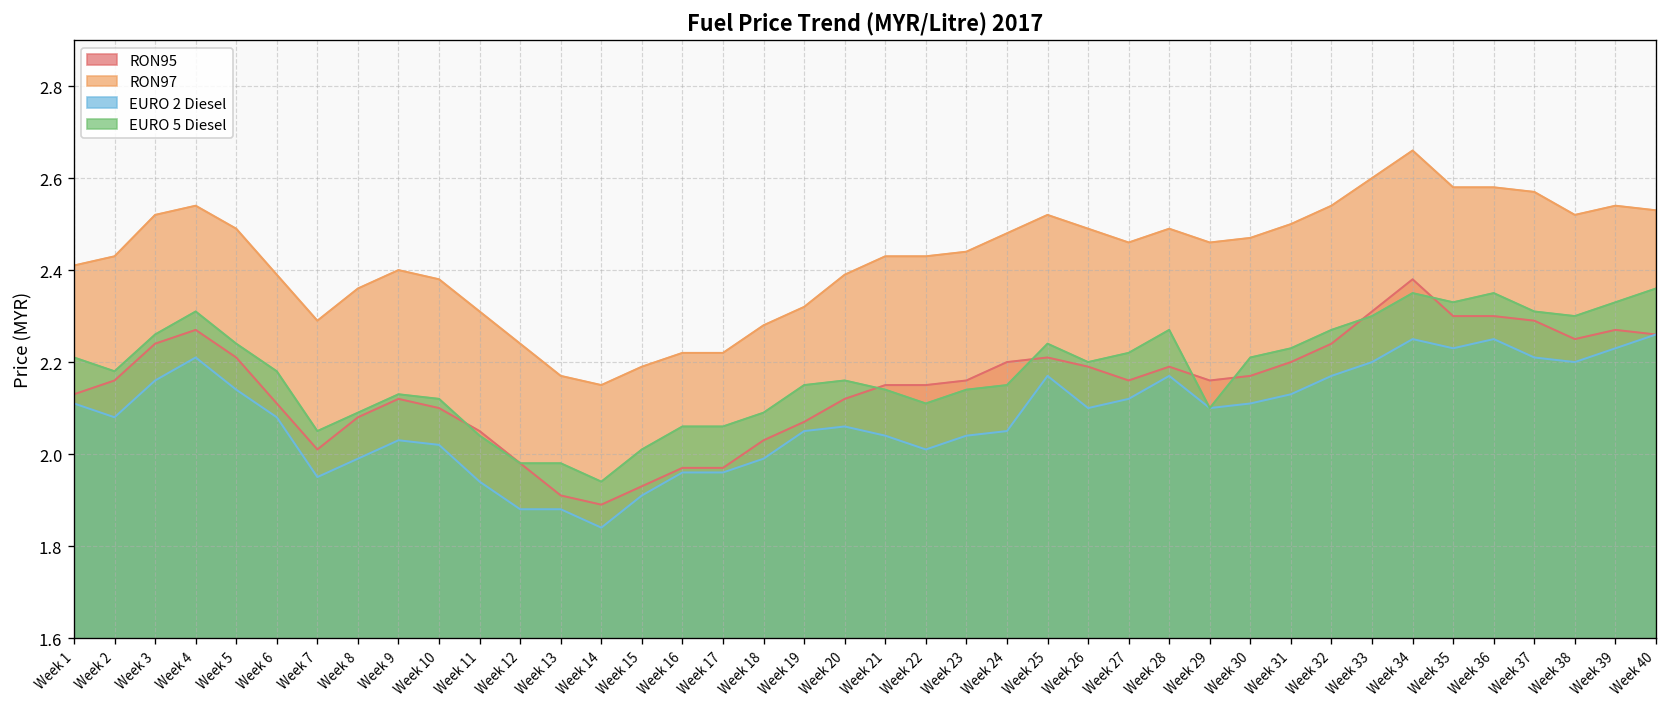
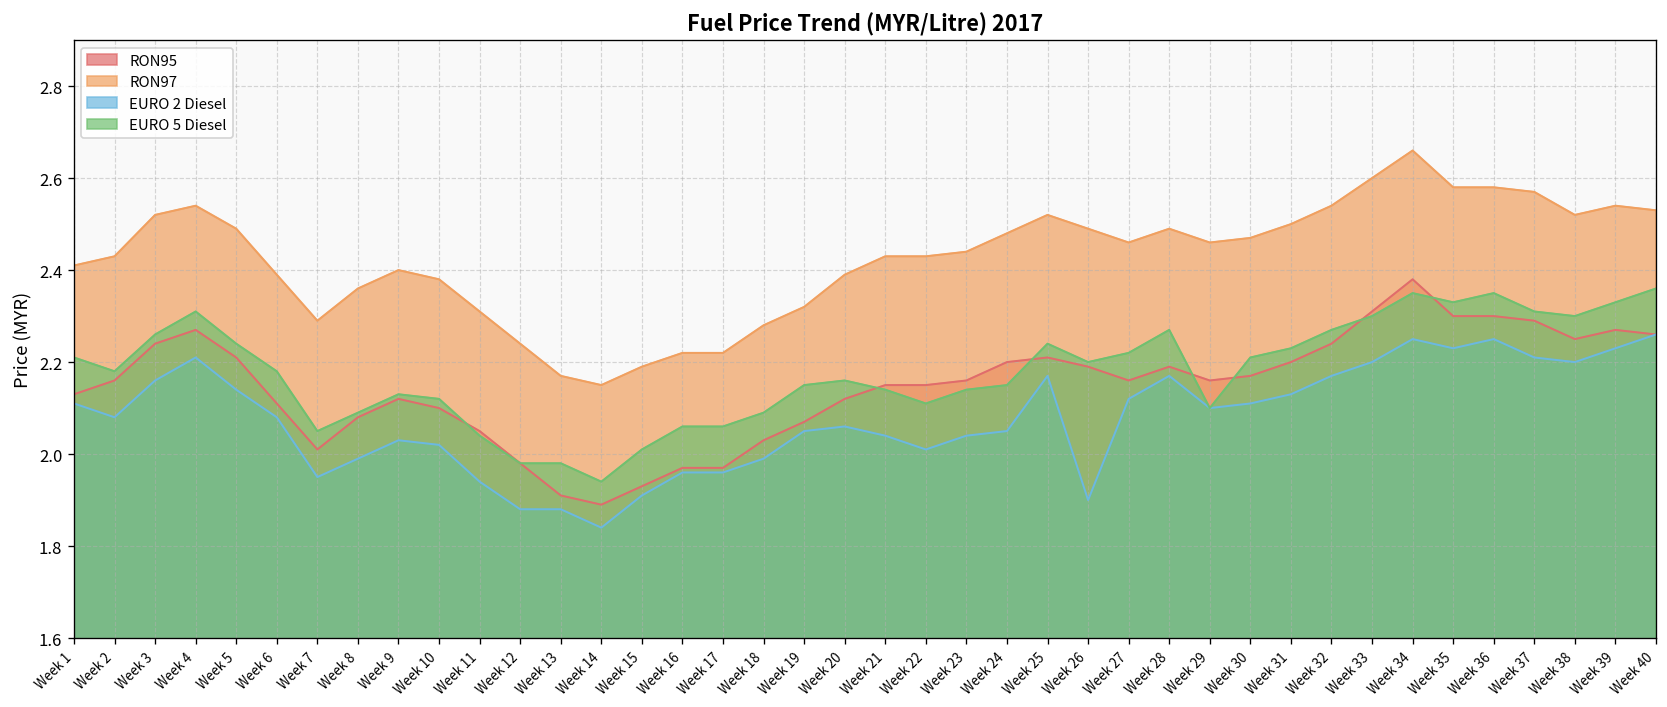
  {
    "EURO 2 Diesel": {
      "Week 1": 2.11,
      "Week 2": 2.08,
      "Week 3": 2.16,
      "Week 4": 2.21,
      "Week 5": 2.14,
      "Week 6": 2.08,
      "Week 7": 1.95,
      "Week 8": 1.99,
      "Week 9": 2.03,
      "Week 10": 2.02,
      "Week 11": 1.94,
      "Week 12": 1.88,
      "Week 13": 1.88,
      "Week 14": 1.84,
      "Week 15": 1.91,
      "Week 16": 1.96,
      "Week 17": 1.96,
      "Week 18": 1.99,
      "Week 19": 2.05,
      "Week 20": 2.06,
      "Week 21": 2.04,
      "Week 22": 2.01,
      "Week 23": 2.04,
      "Week 24": 2.05,
      "Week 25": 2.17,
-     "Week 26": 2.1,
+     "Week 26": 1.9,
      "Week 27": 2.12,
      "Week 28": 2.17,
      "Week 30": 2.11,
      "Week 31": 2.13,
      "Week 32": 2.17,
      "Week 33": 2.2,
      "Week 34": 2.25,
      "Week 35": 2.23,
      "Week 36": 2.25,
      "Week 37": 2.21,
      "Week 38": 2.2,
      "Week 39": 2.23
    },
    "EURO 5 Diesel": {
      "Week 1": 2.21,
      "Week 2": 2.18,
      "Week 3": 2.26,
      "Week 4": 2.31,
      "Week 5": 2.24,
      "Week 6": 2.18,
      "Week 7": 2.05,
      "Week 8": 2.09,
      "Week 9": 2.13,
      "Week 10": 2.12,
      "Week 11": 2.04,
      "Week 13": 1.98,
      "Week 14": 1.94,
      "Week 15": 2.01,
      "Week 16": 2.06,
      "Week 17": 2.06,
      "Week 18": 2.09,
      "Week 19": 2.15,
      "Week 20": 2.16,
      "Week 21": 2.14,
      "Week 22": 2.11,
      "Week 23": 2.14,
      "Week 24": 2.15,
      "Week 25": 2.24,
      "Week 26": 2.2,
      "Week 27": 2.22,
      "Week 28": 2.27,
      "Week 30": 2.21,
      "Week 31": 2.23,
      "Week 32": 2.27,
      "Week 33": 2.3,
      "Week 34": 2.35,
      "Week 35": 2.33,
      "Week 36": 2.35,
      "Week 37": 2.31,
      "Week 38": 2.3,
      "Week 39": 2.33,
      "Week 40": 2.36
    }
  }
